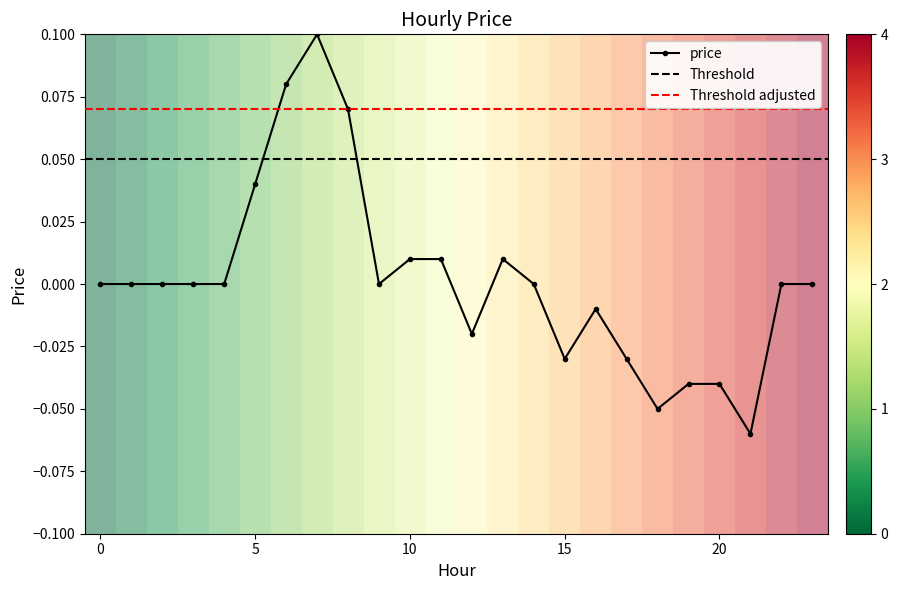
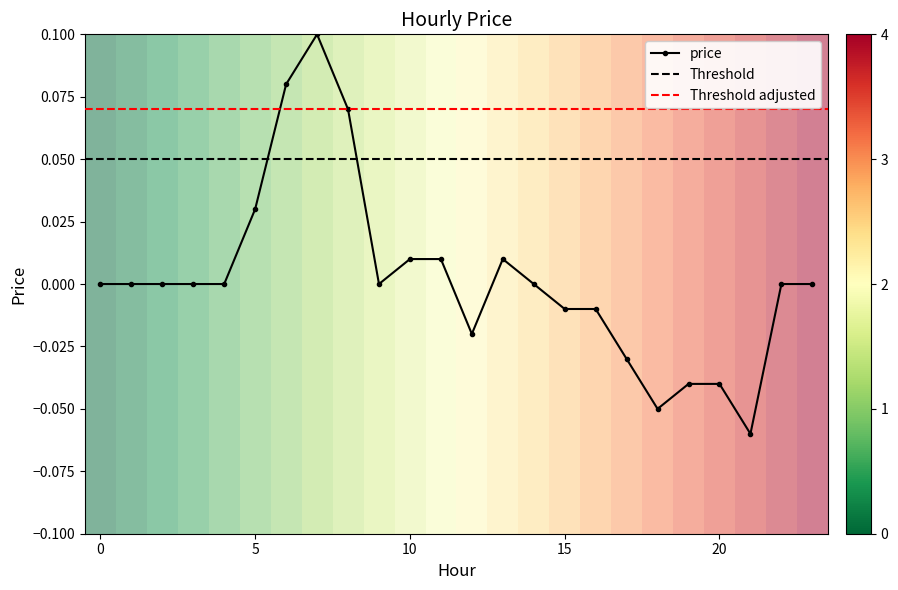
  {
    "0": 0.00,
-   "5": 0.04,
+   "5": 0.03,
    "10": 0.01,
-   "15": -0.03,
+   "15": -0.01,
    "20": -0.04
  }
